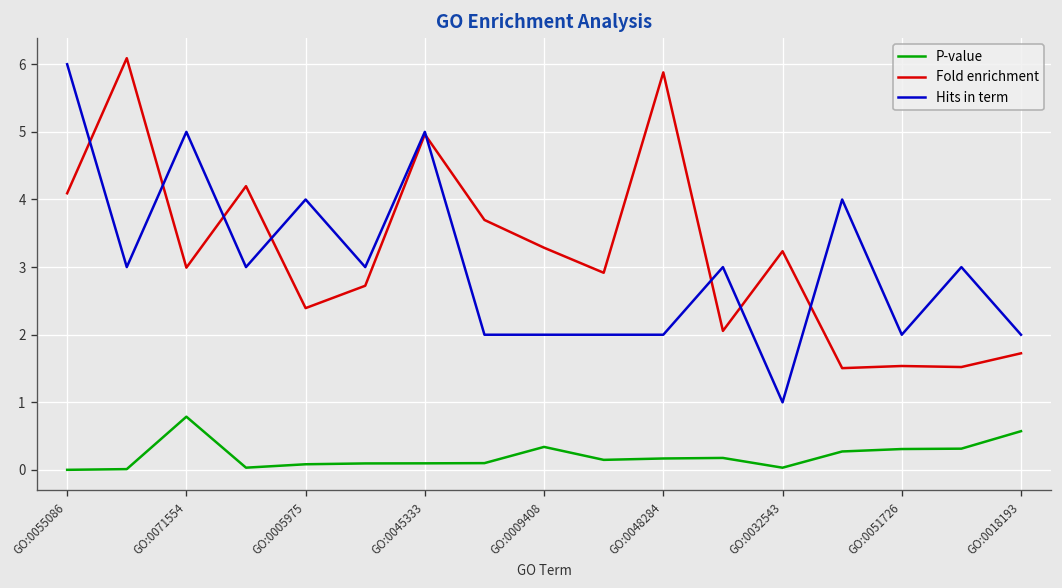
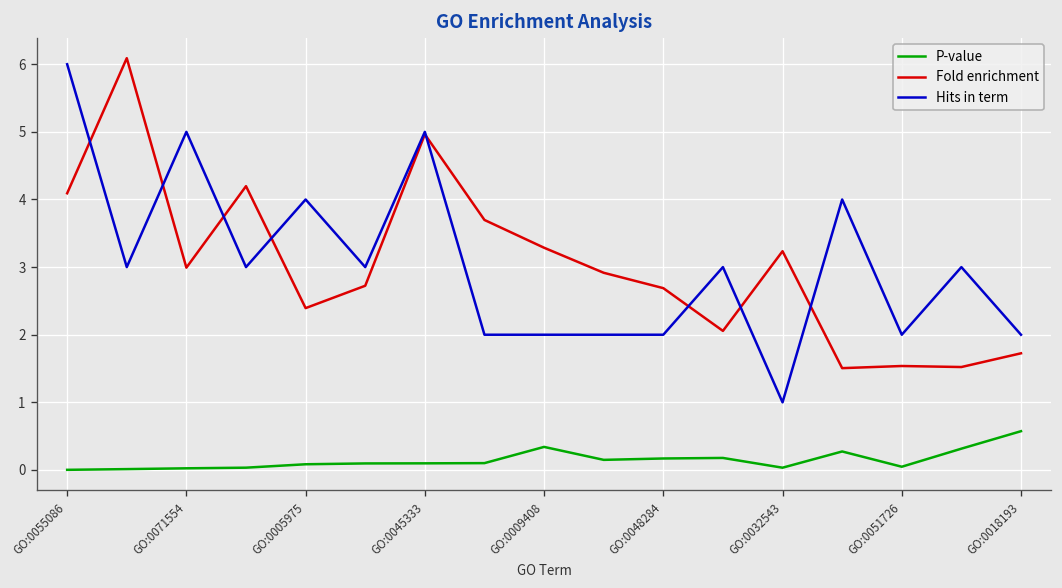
  {
    "P-value": {
      "GO:0055086": 0.0,
-     "GO:0071554": 0.8,
+     "GO:0071554": 0.0,
      "GO:0005975": 0.1,
      "GO:0045333": 0.1,
      "GO:0009408": 0.3,
      "GO:0048284": 0.2,
      "GO:0032543": 0.0,
-     "GO:0051726": 0.3,
+     "GO:0051726": 0.0,
      "GO:0018193": 0.6
    },
    "Fold enrichment": {
      "GO:0055086": 4.1,
      "GO:0071554": 3.0,
      "GO:0005975": 2.4,
      "GO:0009408": 3.3,
-     "GO:0048284": 5.9,
+     "GO:0048284": 2.7,
      "GO:0032543": 3.2,
      "GO:0051726": 1.5,
      "GO:0018193": 1.7
    },
    "Hits in term": {
      "GO:0055086": 6.0,
      "GO:0071554": 5.0,
      "GO:0005975": 4.0,
      "GO:0009408": 2.0,
      "GO:0048284": 2.0,
      "GO:0032543": 1.0,
      "GO:0051726": 2.0,
      "GO:0018193": 2.0
    }
  }
